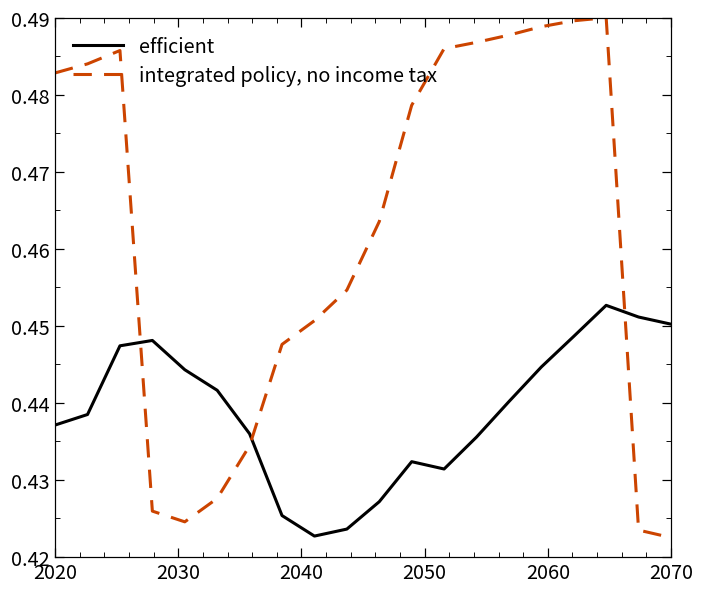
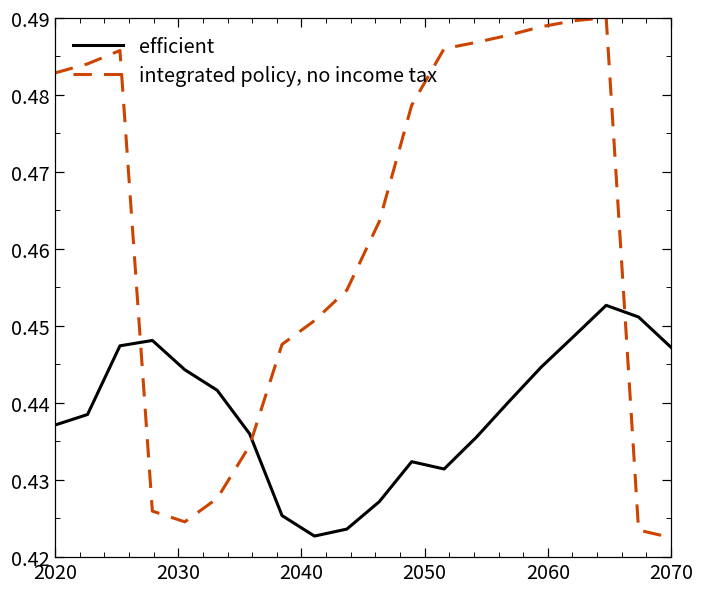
  {
    "efficient": {
      "2020": 0.437,
-     "2070": 0.450
+     "2070": 0.447
    },
    "integrated policy, no income tax": {
      "2020": 0.483,
      "2070": 0.423
    }
  }
